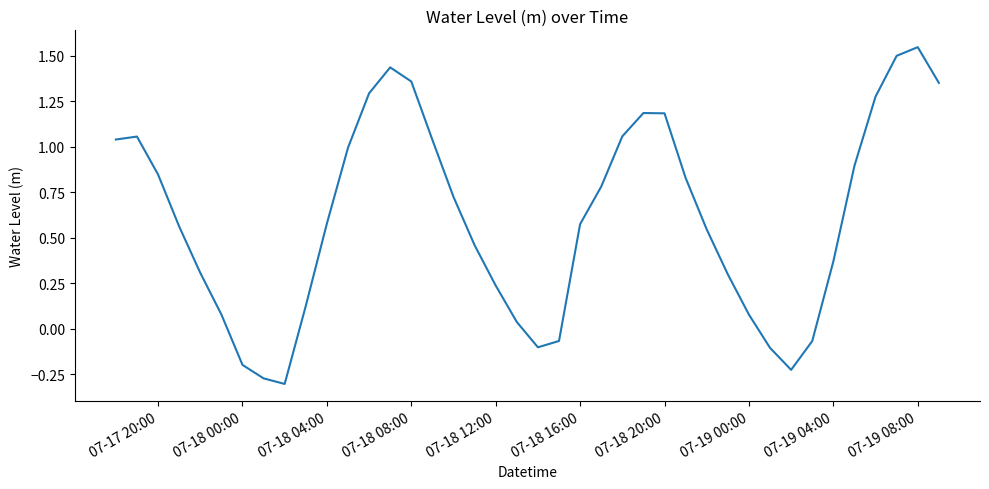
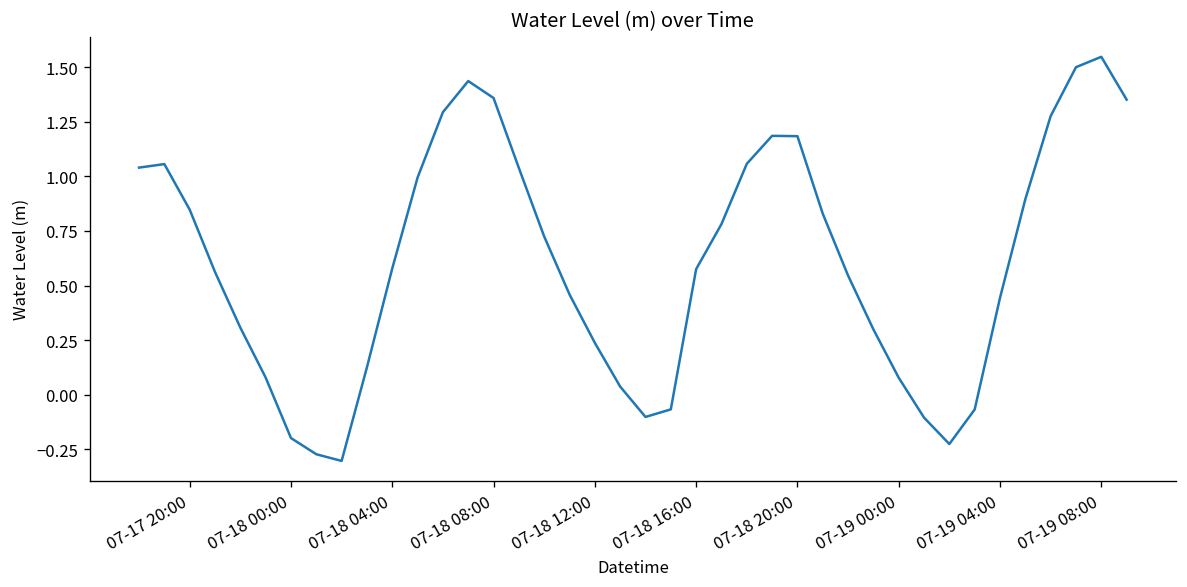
  {
    "07-17 20:00": 0.85,
    "07-18 00:00": -0.20,
    "07-18 04:00": 0.58,
    "07-18 08:00": 1.36,
    "07-18 12:00": 0.24,
    "07-18 16:00": 0.58,
    "07-18 20:00": 1.18,
    "07-19 00:00": 0.08,
-   "07-19 04:00": 0.37,
+   "07-19 04:00": 0.44,
    "07-19 08:00": 1.55
  }
